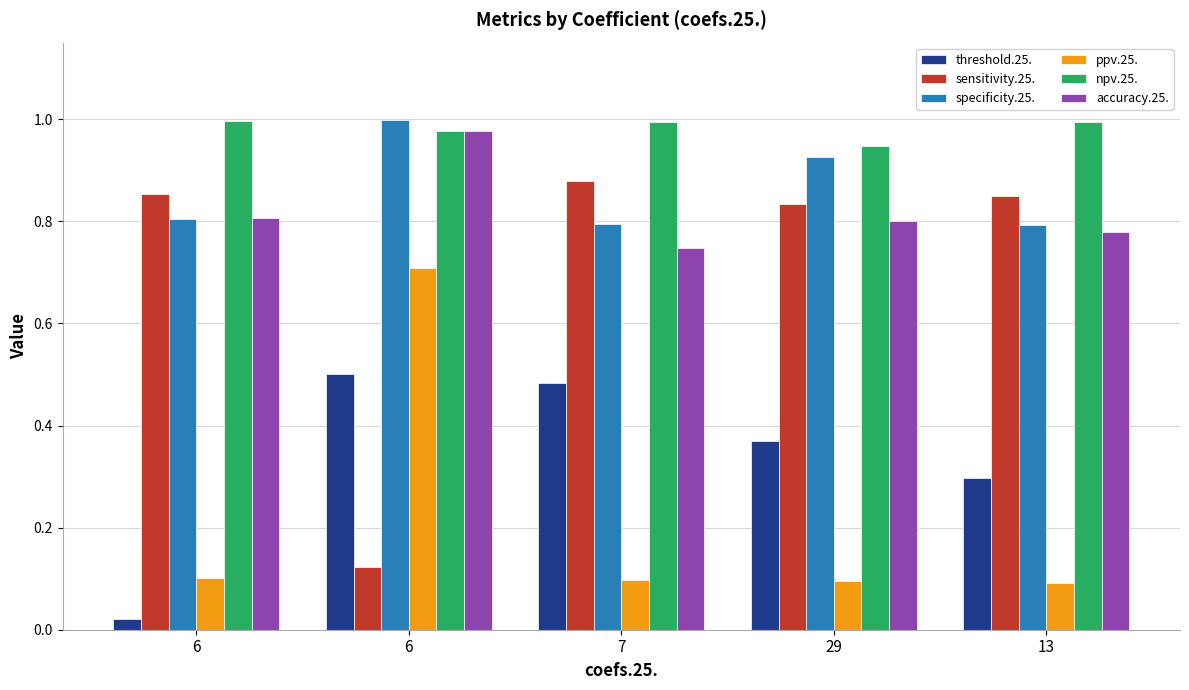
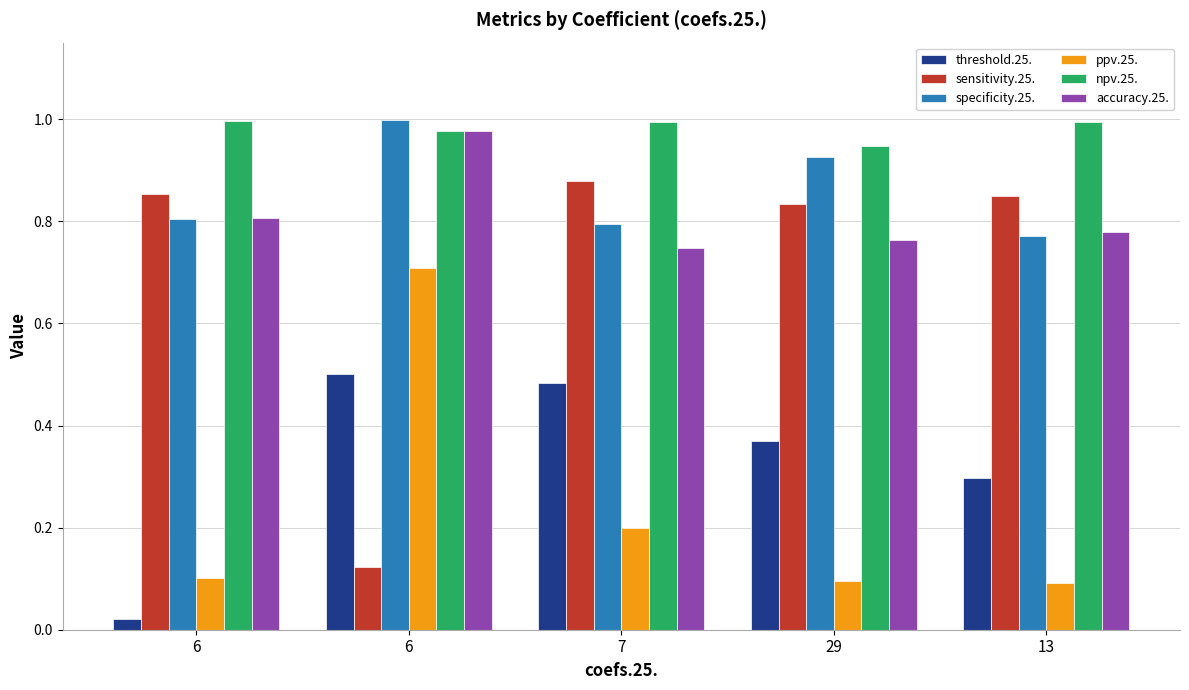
  {
    "threshold.25.": {
      "7": 0.48,
      "29": 0.37,
      "13": 0.30
    },
    "sensitivity.25.": {
      "7": 0.88,
      "29": 0.83,
      "13": 0.85
    },
    "specificity.25.": {
      "7": 0.79,
      "29": 0.93,
-     "13": 0.79
+     "13": 0.77
    },
    "ppv.25.": {
-     "7": 0.10,
+     "7": 0.20,
      "29": 0.10,
      "13": 0.09
    },
    "npv.25.": {
      "7": 0.99,
      "29": 0.95,
      "13": 1.00
    },
    "accuracy.25.": {
      "7": 0.75,
-     "29": 0.80,
+     "29": 0.76,
      "13": 0.78
    }
  }
